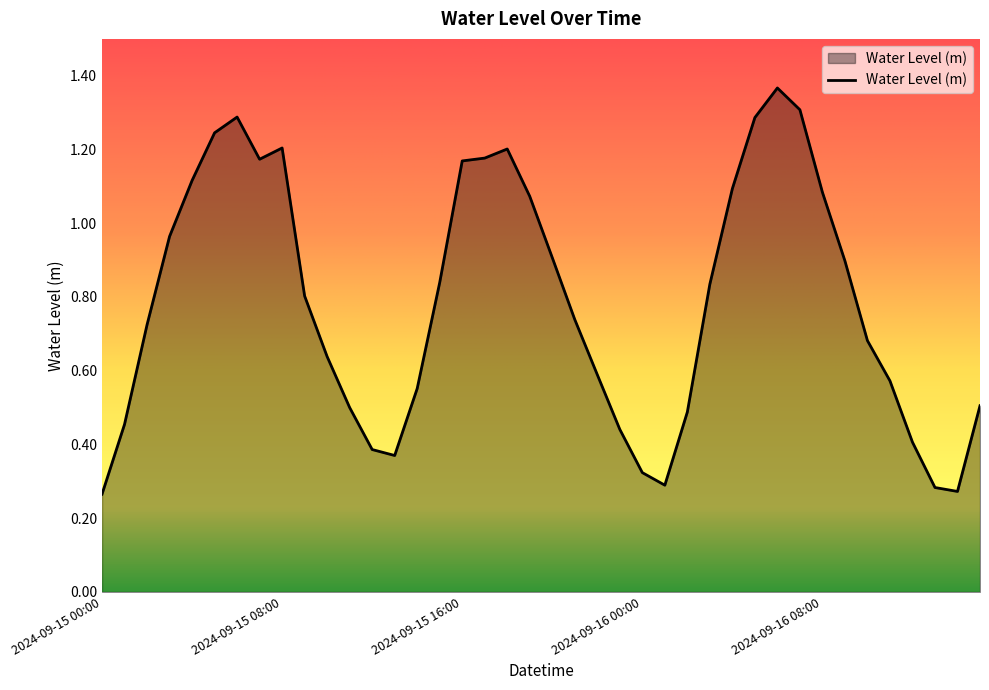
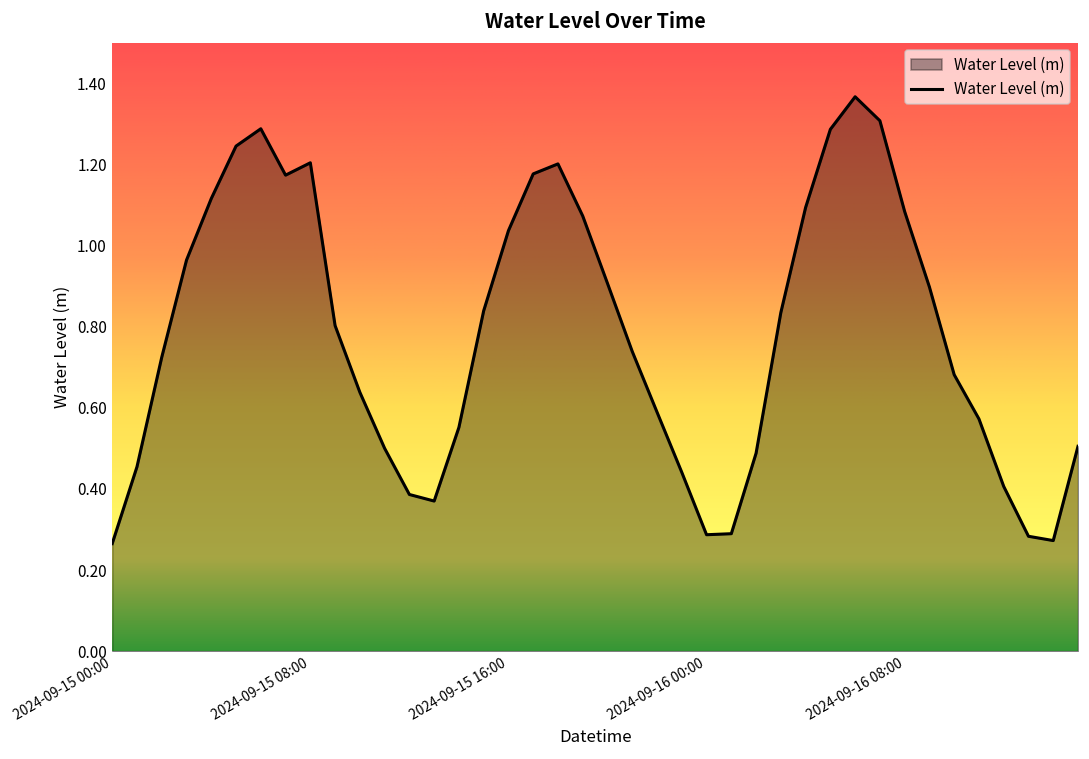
  {
    "2024-09-15 00:00": 0.27,
    "2024-09-15 08:00": 1.20,
-   "2024-09-15 16:00": 1.17,
-   "2024-09-16 00:00": 0.32,
+   "2024-09-15 16:00": 1.04,
+   "2024-09-16 00:00": 0.29,
    "2024-09-16 08:00": 1.08
  }
